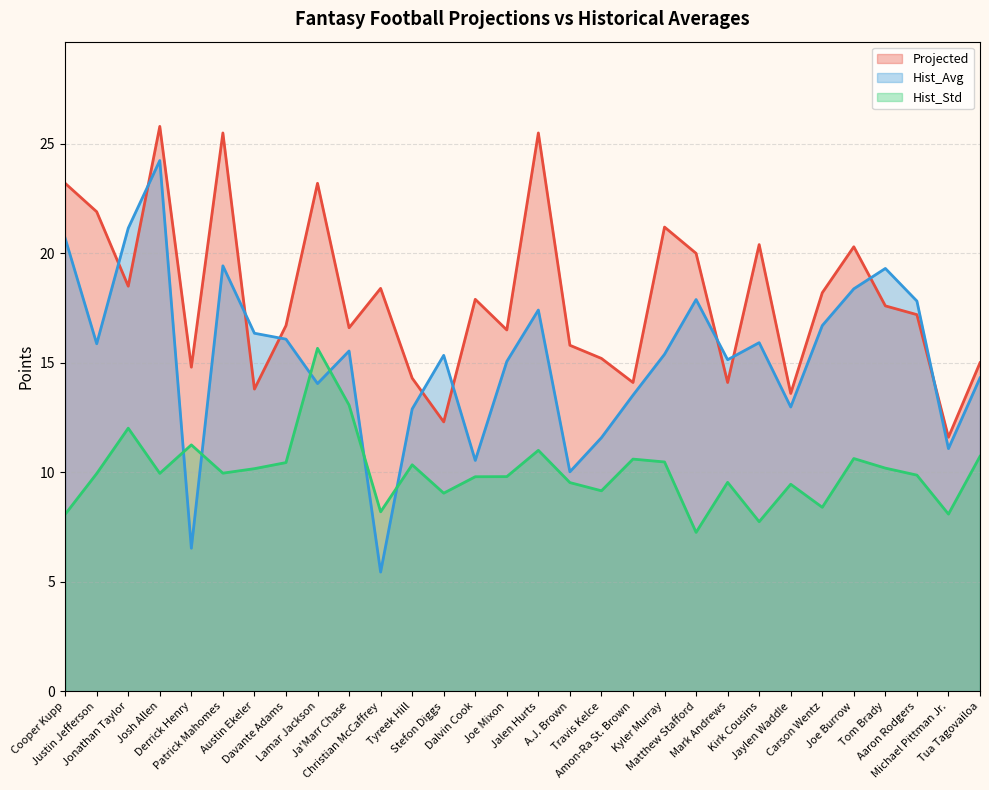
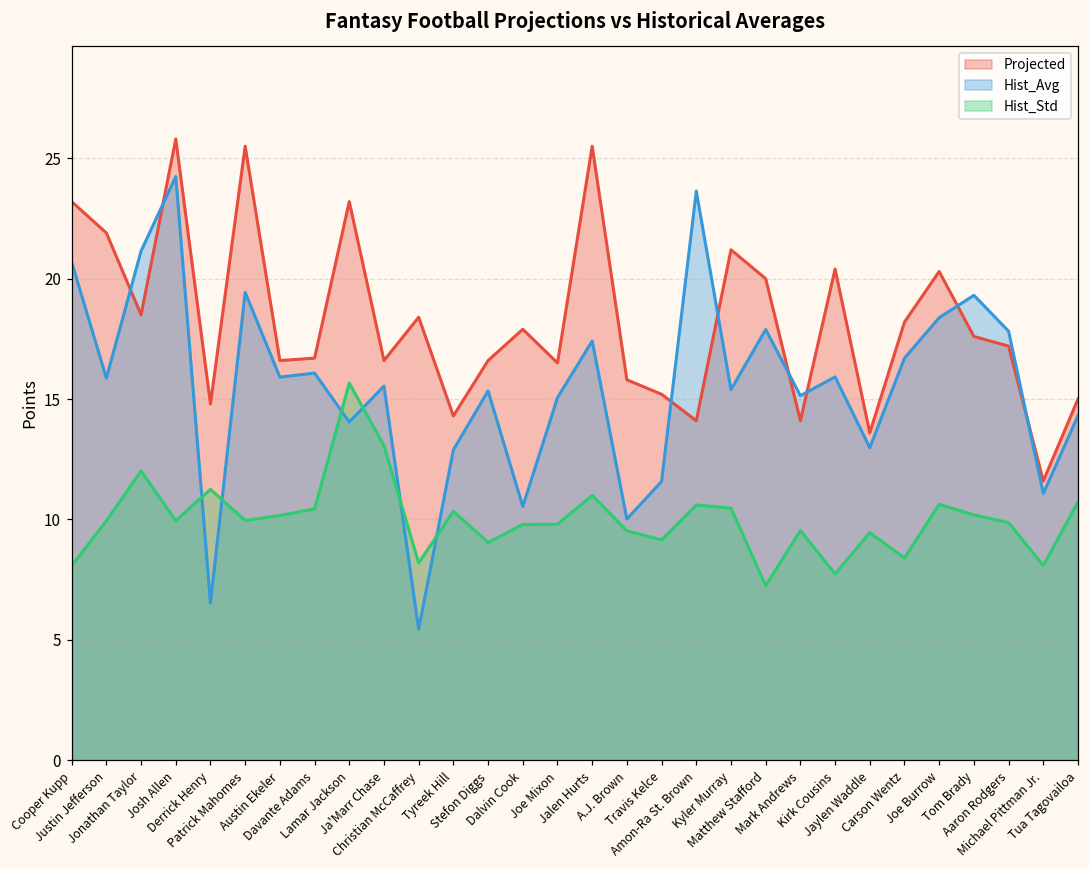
  {
    "Projected": {
      "Cooper Kupp": 23.2,
      "Justin Jefferson": 21.9,
      "Jonathan Taylor": 18.5,
      "Josh Allen": 25.8,
      "Derrick Henry": 14.8,
      "Patrick Mahomes": 25.5,
-     "Austin Ekeler": 13.8,
+     "Austin Ekeler": 16.6,
      "Davante Adams": 16.7,
      "Lamar Jackson": 23.2,
      "Ja'Marr Chase": 16.6,
      "Christian McCaffrey": 18.4,
      "Tyreek Hill": 14.3,
-     "Stefon Diggs": 12.3,
+     "Stefon Diggs": 16.6,
      "Dalvin Cook": 17.9,
      "Joe Mixon": 16.5,
      "Jalen Hurts": 25.5,
      "A.J. Brown": 15.8,
      "Travis Kelce": 15.2,
      "Amon-Ra St. Brown": 14.1,
      "Kyler Murray": 21.2,
      "Matthew Stafford": 20.0,
      "Mark Andrews": 14.1,
      "Kirk Cousins": 20.4,
      "Jaylen Waddle": 13.6,
      "Carson Wentz": 18.2,
      "Joe Burrow": 20.3,
      "Tom Brady": 17.6,
      "Aaron Rodgers": 17.2,
      "Michael Pittman Jr.": 11.6,
      "Tua Tagovailoa": 15.0
    },
    "Hist_Avg": {
      "Cooper Kupp": 20.7,
      "Justin Jefferson": 15.9,
      "Jonathan Taylor": 21.2,
      "Josh Allen": 24.2,
      "Derrick Henry": 6.5,
      "Patrick Mahomes": 19.4,
-     "Austin Ekeler": 16.4,
+     "Austin Ekeler": 15.9,
      "Davante Adams": 16.1,
      "Lamar Jackson": 14.1,
      "Ja'Marr Chase": 15.5,
      "Christian McCaffrey": 5.4,
      "Tyreek Hill": 12.9,
      "Stefon Diggs": 15.3,
      "Dalvin Cook": 10.5,
      "Joe Mixon": 15.1,
      "Jalen Hurts": 17.4,
      "A.J. Brown": 10.0,
      "Travis Kelce": 11.6,
-     "Amon-Ra St. Brown": 13.5,
+     "Amon-Ra St. Brown": 23.6,
      "Kyler Murray": 15.4,
      "Matthew Stafford": 17.9,
      "Mark Andrews": 15.1,
      "Kirk Cousins": 15.9,
      "Jaylen Waddle": 13.0,
      "Carson Wentz": 16.7,
      "Joe Burrow": 18.4,
      "Tom Brady": 19.3,
      "Aaron Rodgers": 17.8,
      "Michael Pittman Jr.": 11.1,
      "Tua Tagovailoa": 14.3
    },
    "Hist_Std": {
      "Cooper Kupp": 8.1,
      "Justin Jefferson": 9.9,
      "Jonathan Taylor": 12.0,
      "Josh Allen": 9.9,
      "Derrick Henry": 11.3,
      "Patrick Mahomes": 10.0,
      "Austin Ekeler": 10.2,
      "Davante Adams": 10.4,
      "Lamar Jackson": 15.7,
      "Ja'Marr Chase": 13.1,
      "Christian McCaffrey": 8.2,
      "Tyreek Hill": 10.3,
      "Stefon Diggs": 9.0,
      "Dalvin Cook": 9.8,
      "Joe Mixon": 9.8,
      "Jalen Hurts": 11.0,
      "A.J. Brown": 9.5,
      "Travis Kelce": 9.2,
      "Amon-Ra St. Brown": 10.6,
      "Kyler Murray": 10.5,
      "Matthew Stafford": 7.3,
      "Mark Andrews": 9.5,
      "Kirk Cousins": 7.7,
      "Jaylen Waddle": 9.5,
      "Carson Wentz": 8.4,
      "Joe Burrow": 10.6,
      "Tom Brady": 10.2,
      "Aaron Rodgers": 9.9,
      "Michael Pittman Jr.": 8.1,
      "Tua Tagovailoa": 10.7
    }
  }
